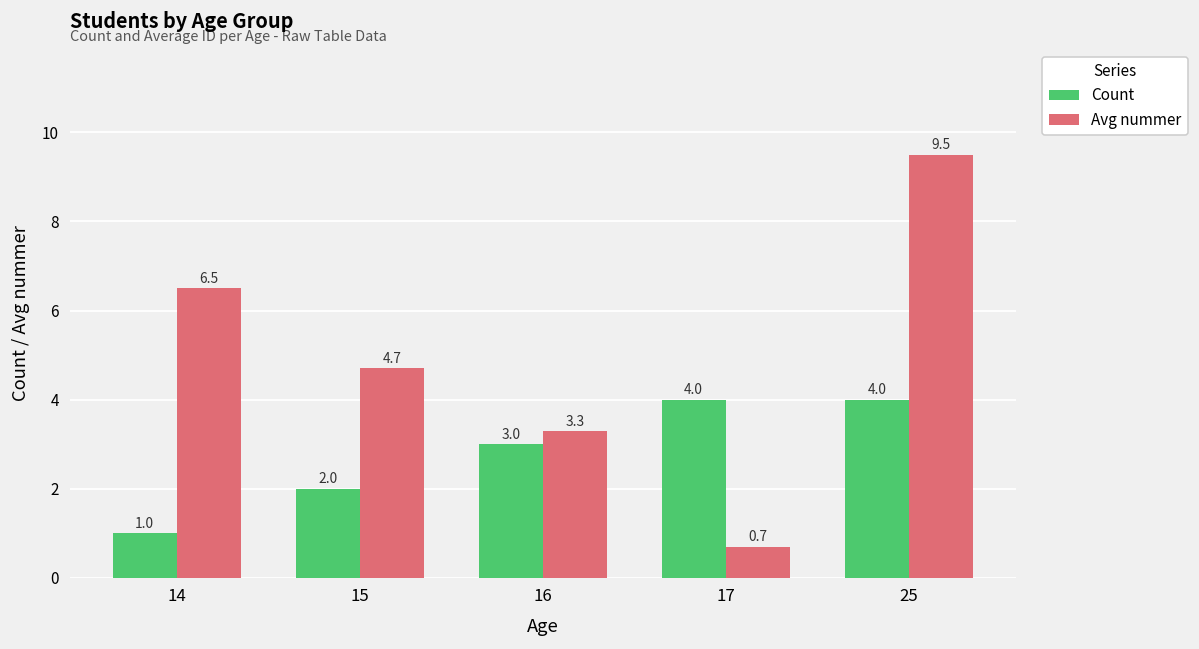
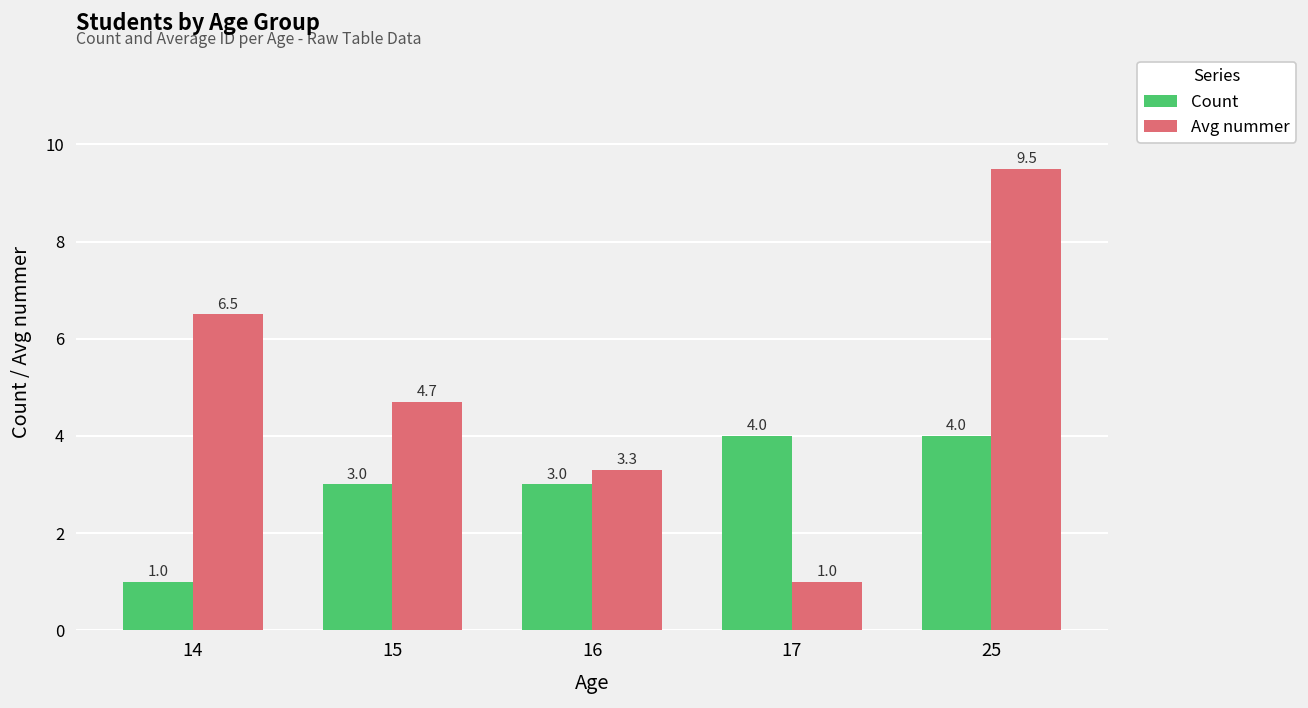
  {
    "Count": {
      "14": 1.0,
-     "15": 2.0,
+     "15": 3.0,
      "16": 3.0,
      "17": 4.0,
      "25": 4.0
    },
    "Avg nummer": {
      "14": 6.5,
      "15": 4.7,
      "16": 3.3,
-     "17": 0.7,
+     "17": 1.0,
      "25": 9.5
    }
  }
